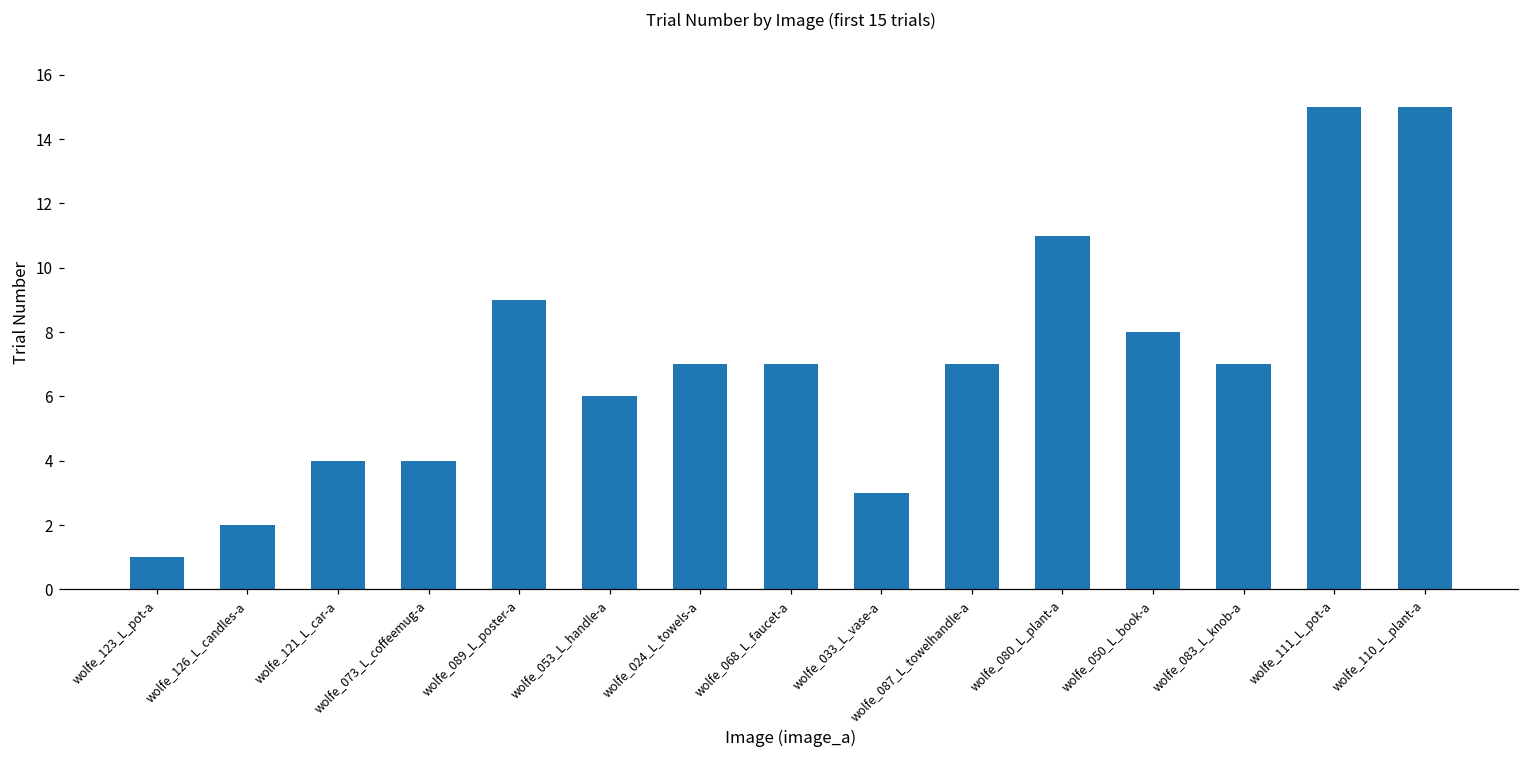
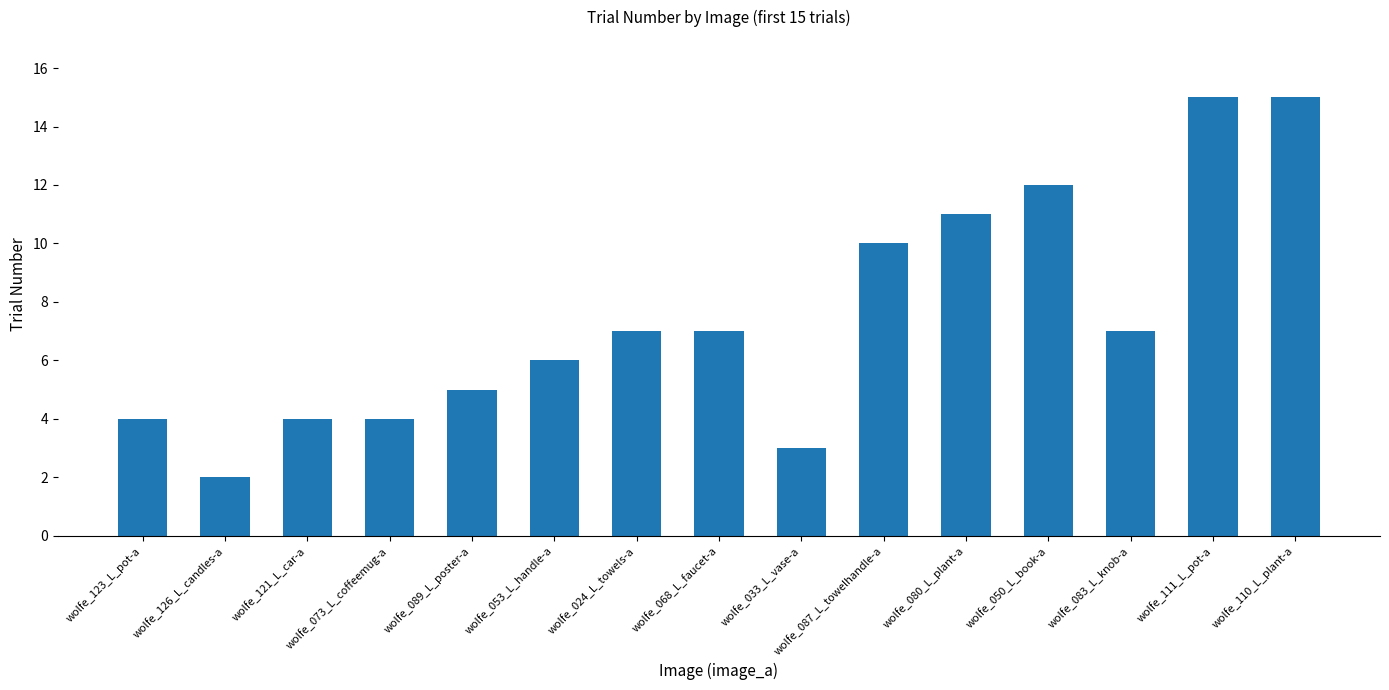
  {
-   "wolfe_123_L_pot-a": 1,
+   "wolfe_123_L_pot-a": 4,
    "wolfe_126_L_candles-a": 2,
    "wolfe_121_L_car-a": 4,
    "wolfe_073_L_coffeemug-a": 4,
-   "wolfe_089_L_poster-a": 9,
+   "wolfe_089_L_poster-a": 5,
    "wolfe_053_L_handle-a": 6,
    "wolfe_024_L_towels-a": 7,
    "wolfe_068_L_faucet-a": 7,
    "wolfe_033_L_vase-a": 3,
-   "wolfe_087_L_towelhandle-a": 7,
+   "wolfe_087_L_towelhandle-a": 10,
    "wolfe_080_L_plant-a": 11,
-   "wolfe_050_L_book-a": 8,
+   "wolfe_050_L_book-a": 12,
    "wolfe_083_L_knob-a": 7,
    "wolfe_111_L_pot-a": 15,
    "wolfe_110_L_plant-a": 15
  }
